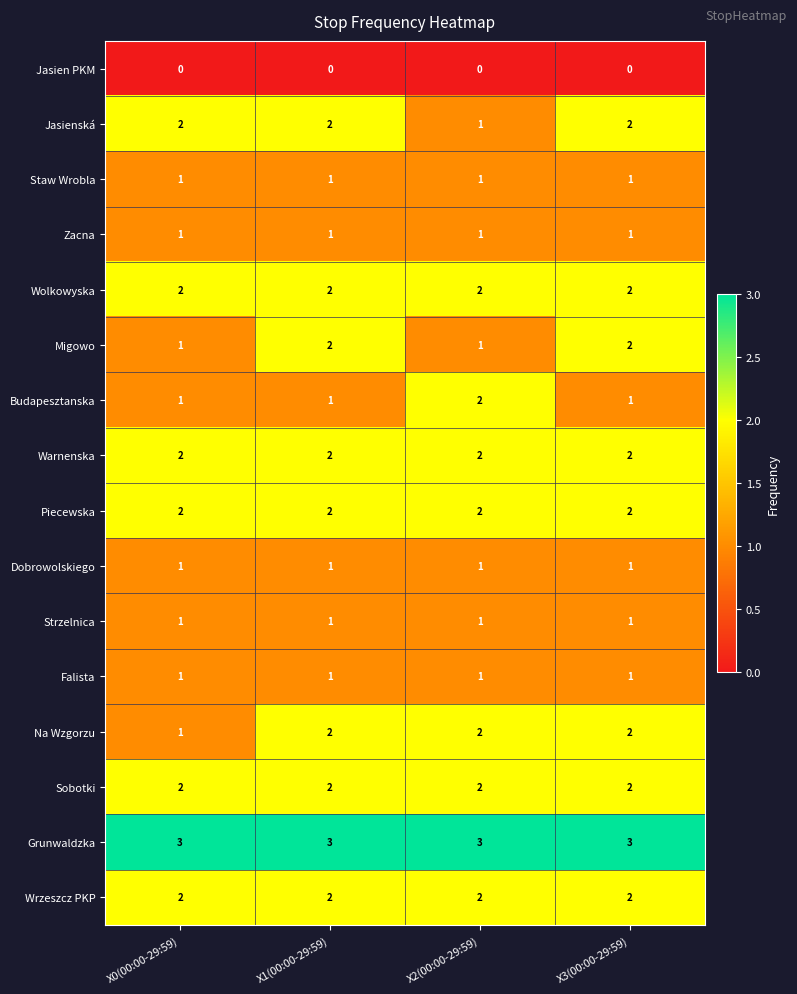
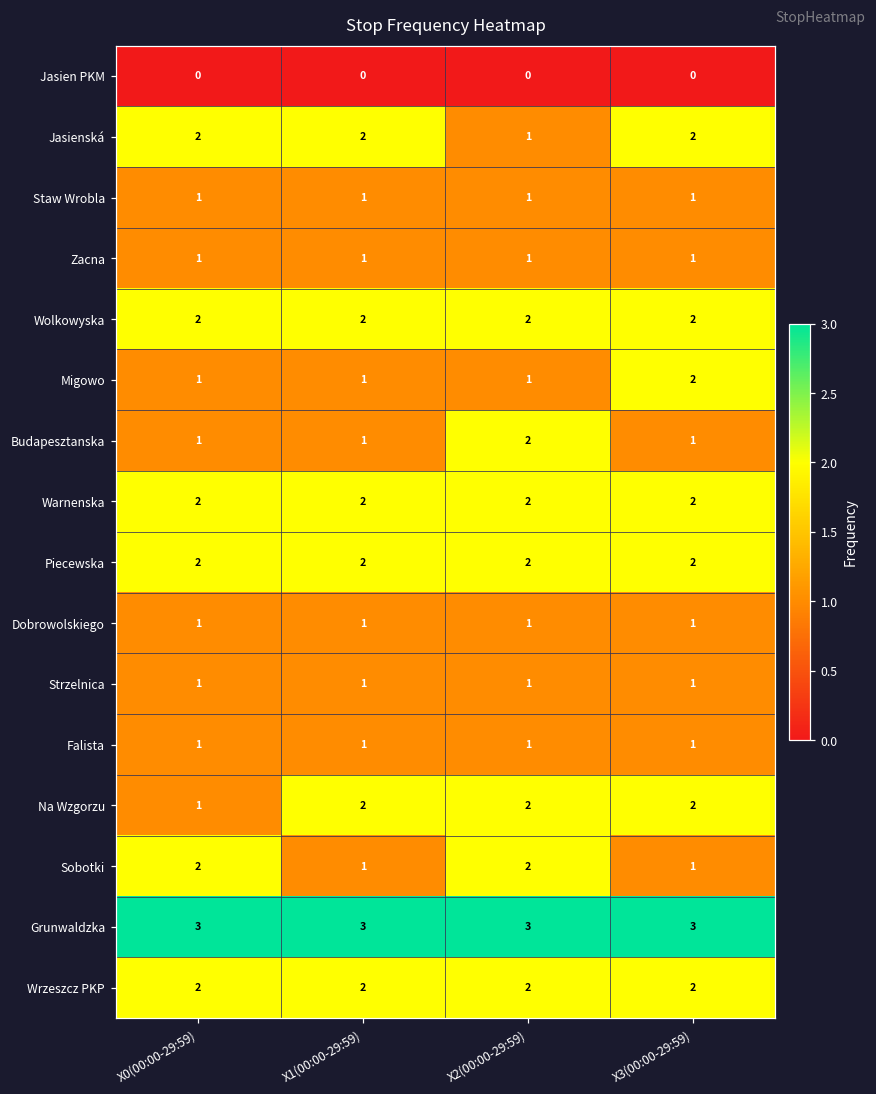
  {
    "Jasien PKM": {
      "X0(00:00-29:59)": 0,
      "X1(00:00-29:59)": 0,
      "X2(00:00-29:59)": 0,
      "X3(00:00-29:59)": 0
    },
    "Jasienská": {
      "X0(00:00-29:59)": 2,
      "X1(00:00-29:59)": 2,
      "X2(00:00-29:59)": 1,
      "X3(00:00-29:59)": 2
    },
    "Staw Wrobla": {
      "X0(00:00-29:59)": 1,
      "X1(00:00-29:59)": 1,
      "X2(00:00-29:59)": 1,
      "X3(00:00-29:59)": 1
    },
    "Zacna": {
      "X0(00:00-29:59)": 1,
      "X1(00:00-29:59)": 1,
      "X2(00:00-29:59)": 1,
      "X3(00:00-29:59)": 1
    },
    "Wolkowyska": {
      "X0(00:00-29:59)": 2,
      "X1(00:00-29:59)": 2,
      "X2(00:00-29:59)": 2,
      "X3(00:00-29:59)": 2
    },
    "Migowo": {
      "X0(00:00-29:59)": 1,
-     "X1(00:00-29:59)": 2,
+     "X1(00:00-29:59)": 1,
      "X2(00:00-29:59)": 1,
      "X3(00:00-29:59)": 2
    },
    "Budapesztanska": {
      "X0(00:00-29:59)": 1,
      "X1(00:00-29:59)": 1,
      "X2(00:00-29:59)": 2,
      "X3(00:00-29:59)": 1
    },
    "Warnenska": {
      "X0(00:00-29:59)": 2,
      "X1(00:00-29:59)": 2,
      "X2(00:00-29:59)": 2,
      "X3(00:00-29:59)": 2
    },
    "Piecewska": {
      "X0(00:00-29:59)": 2,
      "X1(00:00-29:59)": 2,
      "X2(00:00-29:59)": 2,
      "X3(00:00-29:59)": 2
    },
    "Dobrowolskiego": {
      "X0(00:00-29:59)": 1,
      "X1(00:00-29:59)": 1,
      "X2(00:00-29:59)": 1,
      "X3(00:00-29:59)": 1
    },
    "Strzelnica": {
      "X0(00:00-29:59)": 1,
      "X1(00:00-29:59)": 1,
      "X2(00:00-29:59)": 1,
      "X3(00:00-29:59)": 1
    },
    "Falista": {
      "X0(00:00-29:59)": 1,
      "X1(00:00-29:59)": 1,
      "X2(00:00-29:59)": 1,
      "X3(00:00-29:59)": 1
    },
    "Na Wzgorzu": {
      "X0(00:00-29:59)": 1,
      "X1(00:00-29:59)": 2,
      "X2(00:00-29:59)": 2,
      "X3(00:00-29:59)": 2
    },
    "Sobotki": {
      "X0(00:00-29:59)": 2,
-     "X1(00:00-29:59)": 2,
+     "X1(00:00-29:59)": 1,
      "X2(00:00-29:59)": 2,
-     "X3(00:00-29:59)": 2
+     "X3(00:00-29:59)": 1
    },
    "Grunwaldzka": {
      "X0(00:00-29:59)": 3,
      "X1(00:00-29:59)": 3,
      "X2(00:00-29:59)": 3,
      "X3(00:00-29:59)": 3
    },
    "Wrzeszcz PKP": {
      "X0(00:00-29:59)": 2,
      "X1(00:00-29:59)": 2,
      "X2(00:00-29:59)": 2,
      "X3(00:00-29:59)": 2
    }
  }
